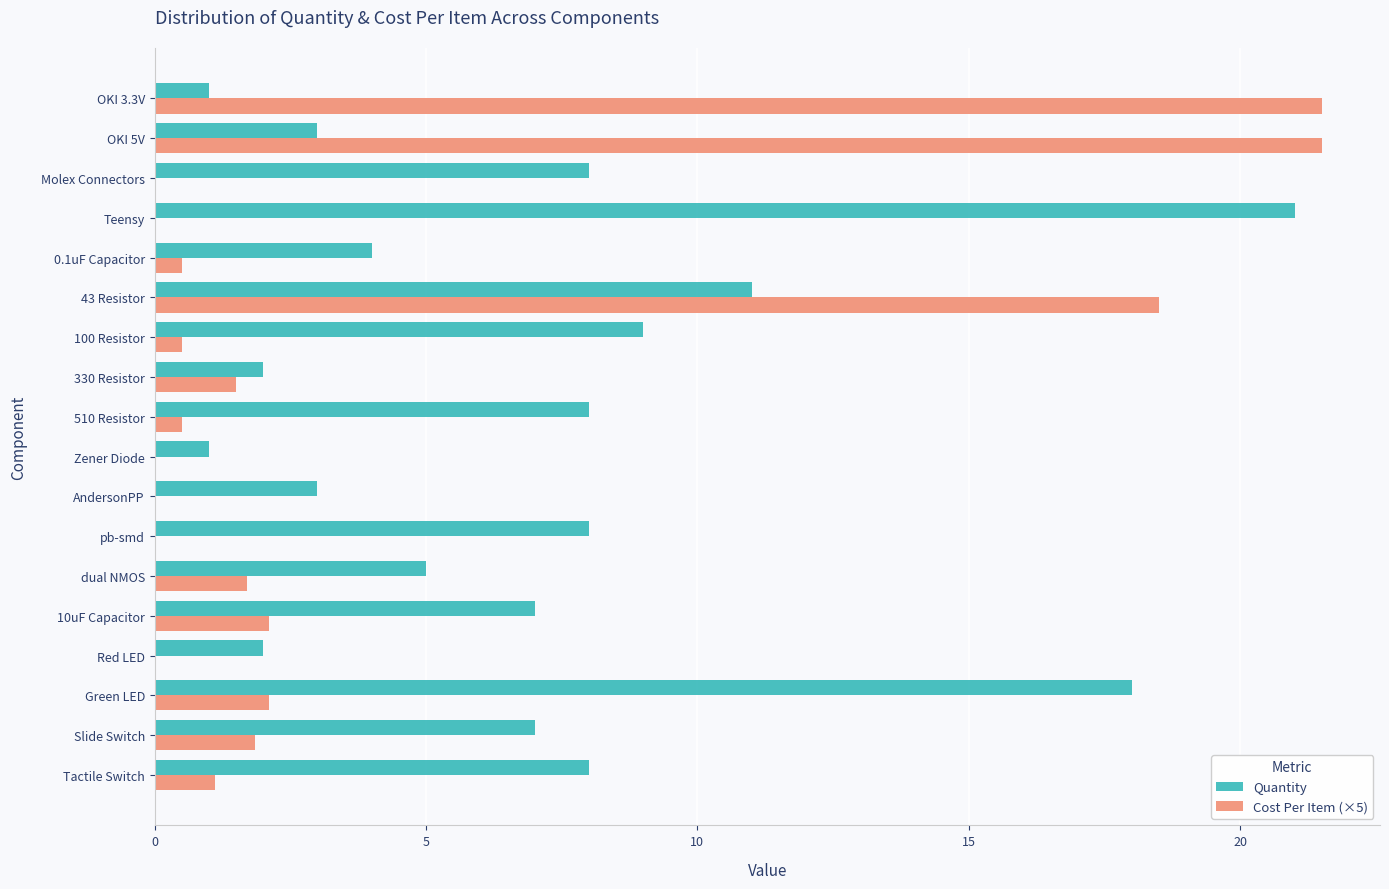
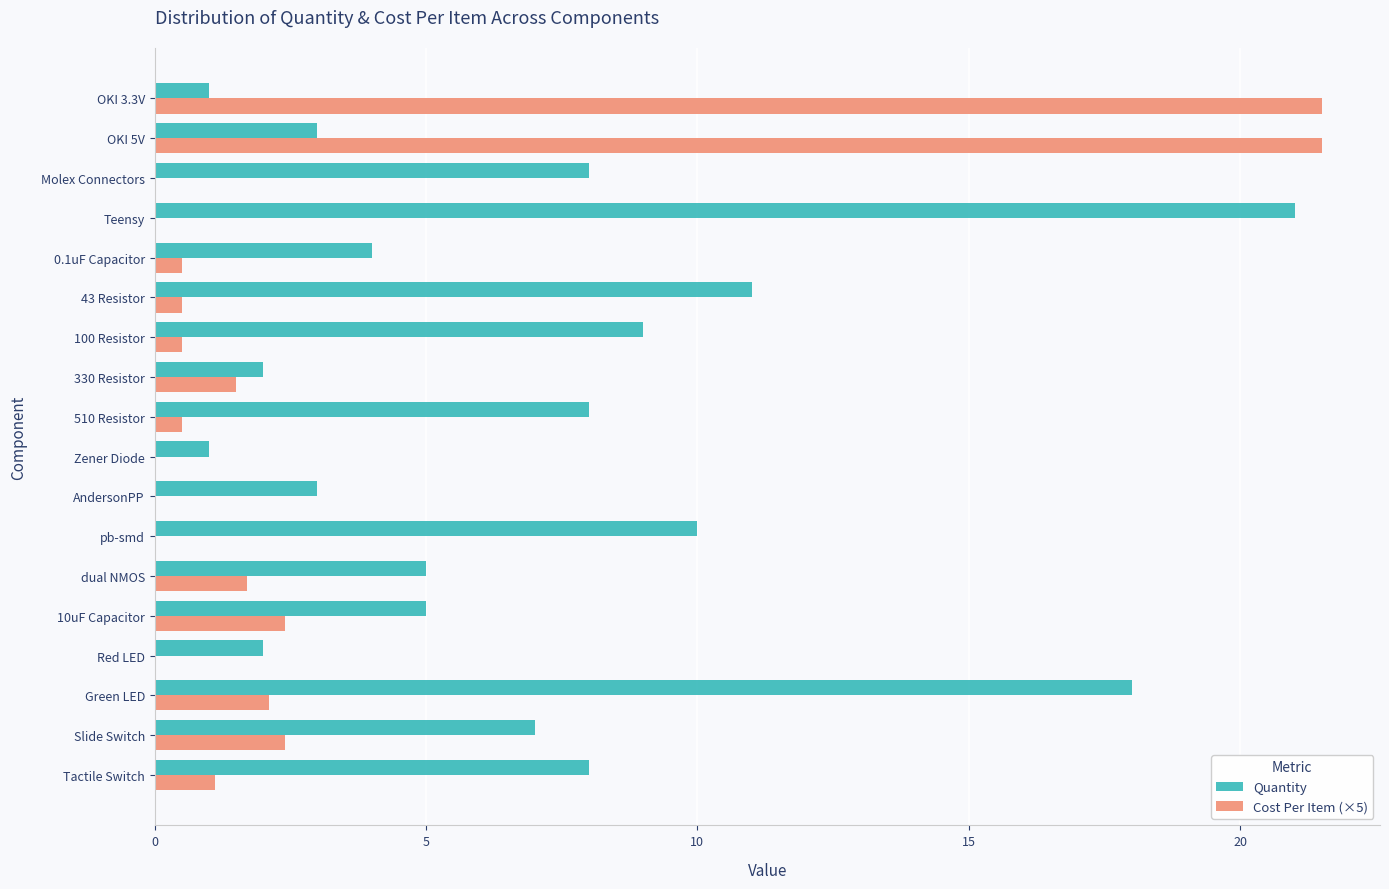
  {
    "Quantity": {
      "OKI 3.3V": 1,
      "OKI 5V": 3,
      "Molex Connectors": 8,
      "Teensy": 21,
      "0.1uF Capacitor": 4,
      "43 Resistor": 11,
      "100 Resistor": 9,
      "330 Resistor": 2,
      "510 Resistor": 8,
      "Zener Diode": 1,
      "AndersonPP": 3,
-     "pb-smd": 8,
+     "pb-smd": 10,
      "dual NMOS": 5,
-     "10uF Capacitor": 7,
+     "10uF Capacitor": 5,
      "Red LED": 2,
      "Green LED": 18,
      "Slide Switch": 7,
      "Tactile Switch": 8
    },
    "Cost Per Item (×5)": {
      "OKI 3.3V": 21.5,
      "OKI 5V": 21.5,
      "Molex Connectors": 0.0,
      "Teensy": 0.0,
      "0.1uF Capacitor": 0.5,
-     "43 Resistor": 18.5,
+     "43 Resistor": 0.5,
      "100 Resistor": 0.5,
      "330 Resistor": 1.5,
      "510 Resistor": 0.5,
      "Zener Diode": 0.0,
      "AndersonPP": 0.0,
      "pb-smd": 0.0,
      "dual NMOS": 1.7,
-     "10uF Capacitor": 2.1,
+     "10uF Capacitor": 2.4,
      "Red LED": 0.0,
      "Green LED": 2.1,
-     "Slide Switch": 1.9,
+     "Slide Switch": 2.4,
      "Tactile Switch": 1.1
    }
  }
